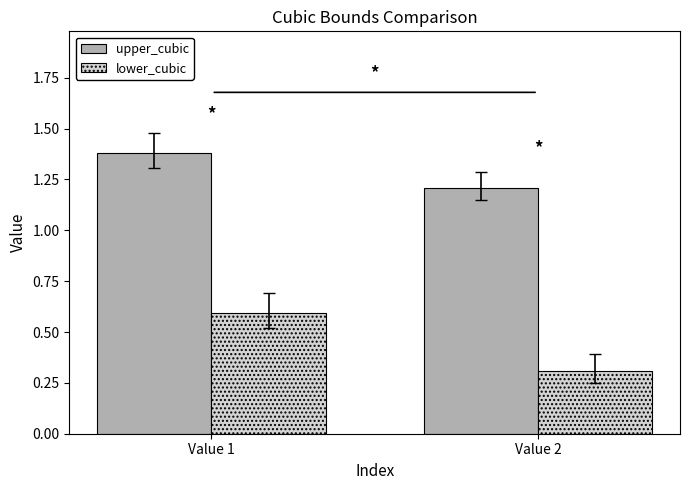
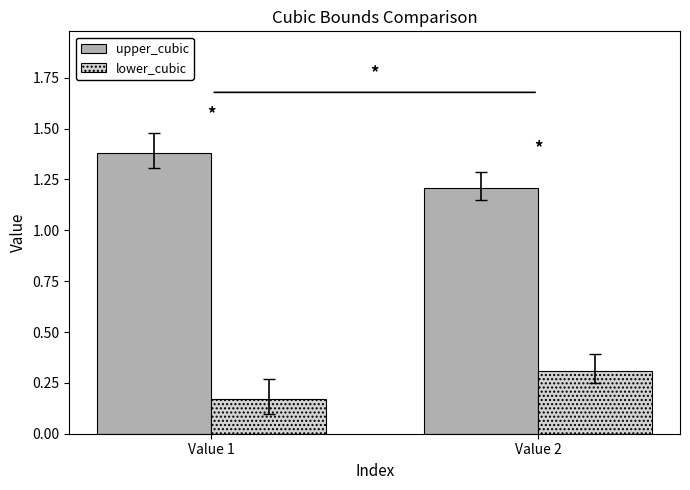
  {
    "upper_cubic": {
      "Value 1": 1.38,
      "Value 2": 1.21
    },
    "lower_cubic": {
-     "Value 1": 0.59,
+     "Value 1": 0.17,
      "Value 2": 0.31
    }
  }
